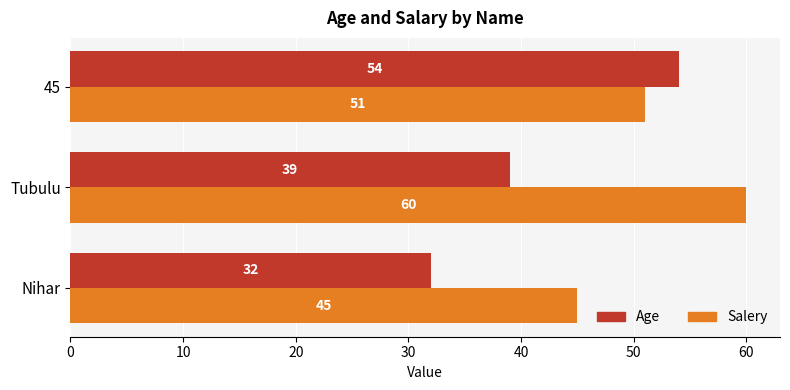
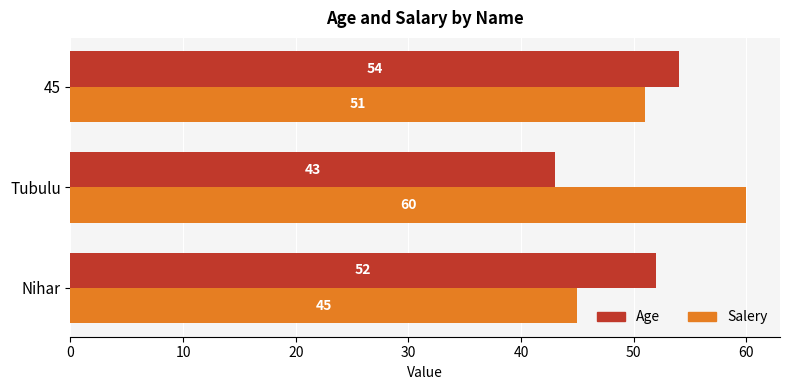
  {
    "Age": {
      "45": 54,
-     "Tubulu": 39,
-     "Nihar": 32
+     "Tubulu": 43,
+     "Nihar": 52
    },
    "Salery": {
      "45": 51,
      "Tubulu": 60,
      "Nihar": 45
    }
  }
